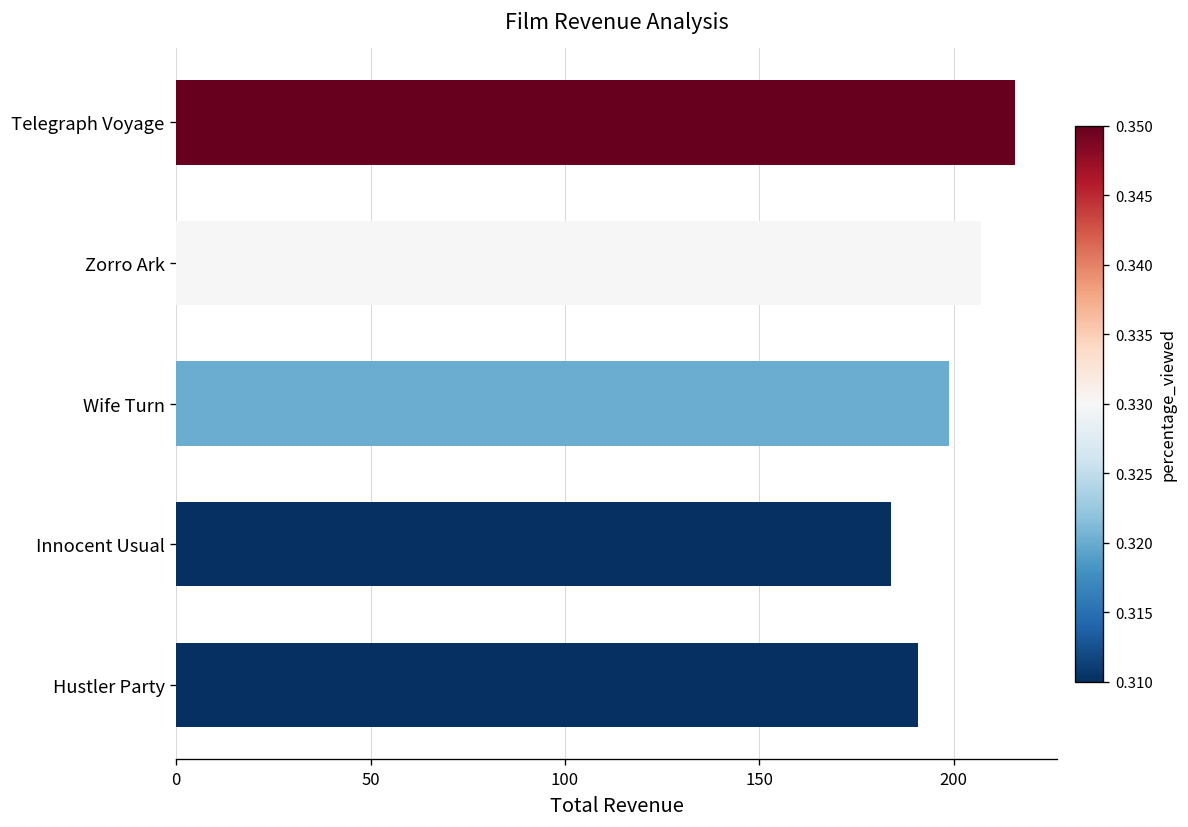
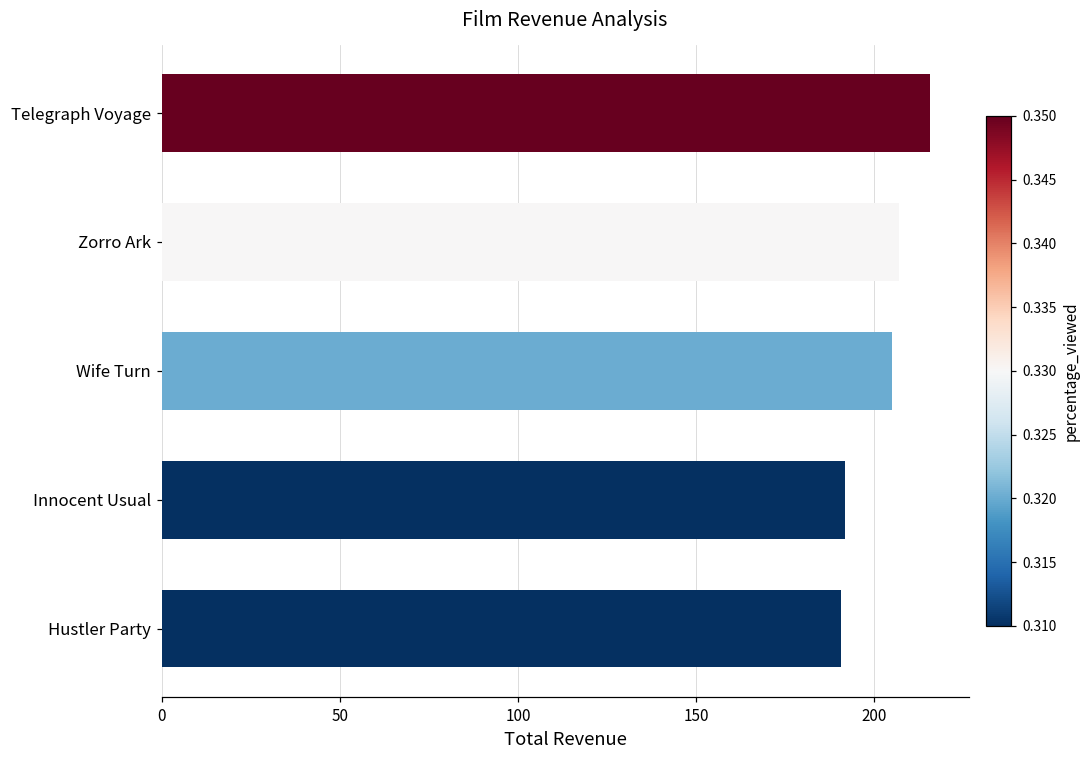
  {
    "Telegraph Voyage": 216,
    "Zorro Ark": 207,
-   "Wife Turn": 199,
-   "Innocent Usual": 184,
+   "Wife Turn": 205,
+   "Innocent Usual": 192,
    "Hustler Party": 191
  }
